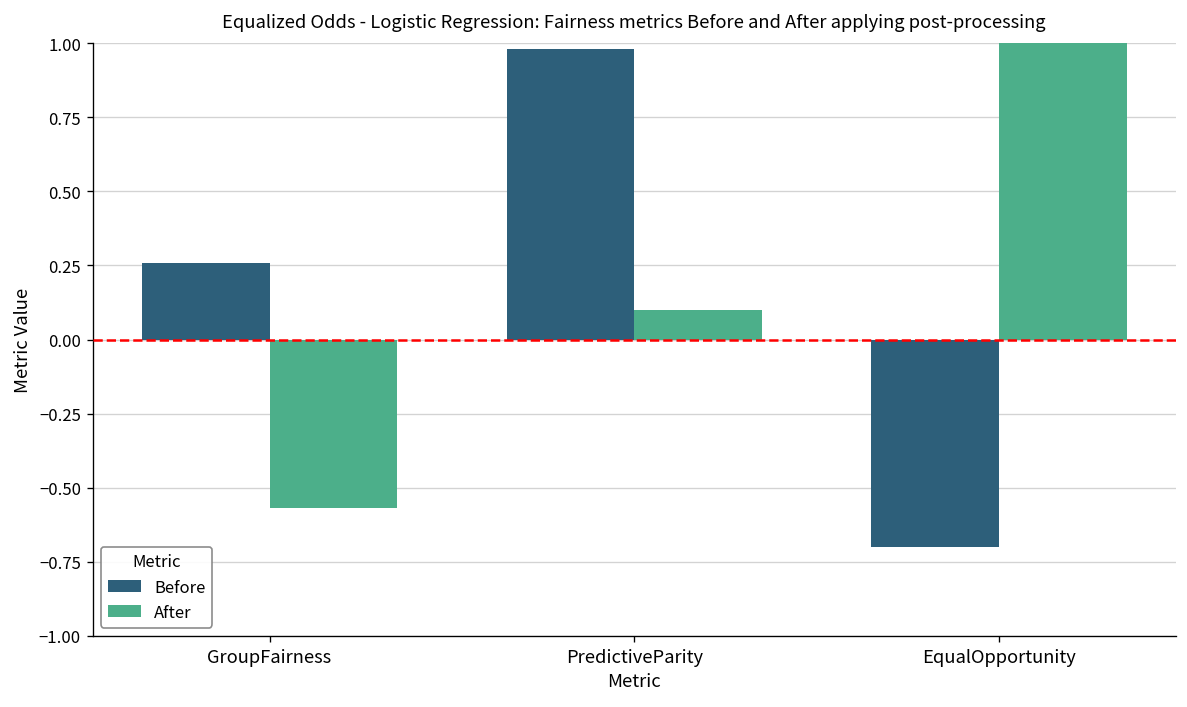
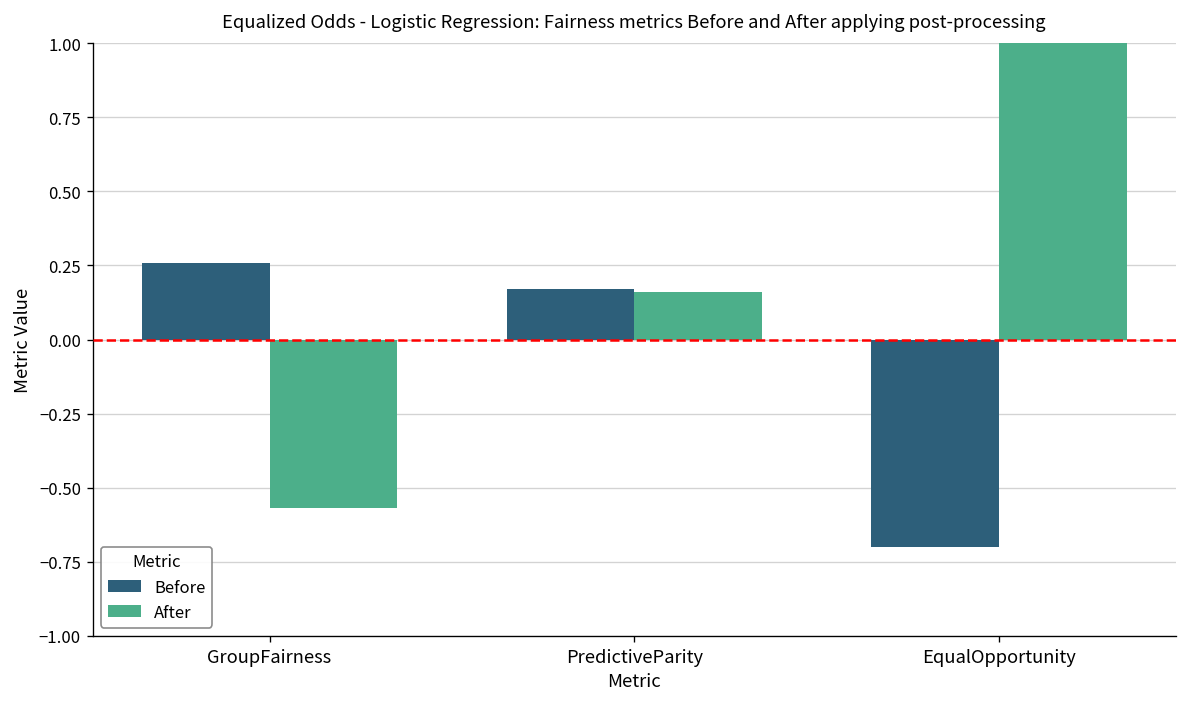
  {
    "Before": {
      "GroupFairness": 0.26,
-     "PredictiveParity": 0.98,
+     "PredictiveParity": 0.17,
      "EqualOpportunity": -0.70
    },
    "After": {
      "GroupFairness": -0.57,
-     "PredictiveParity": 0.10,
+     "PredictiveParity": 0.16,
      "EqualOpportunity": 1.00
    }
  }
